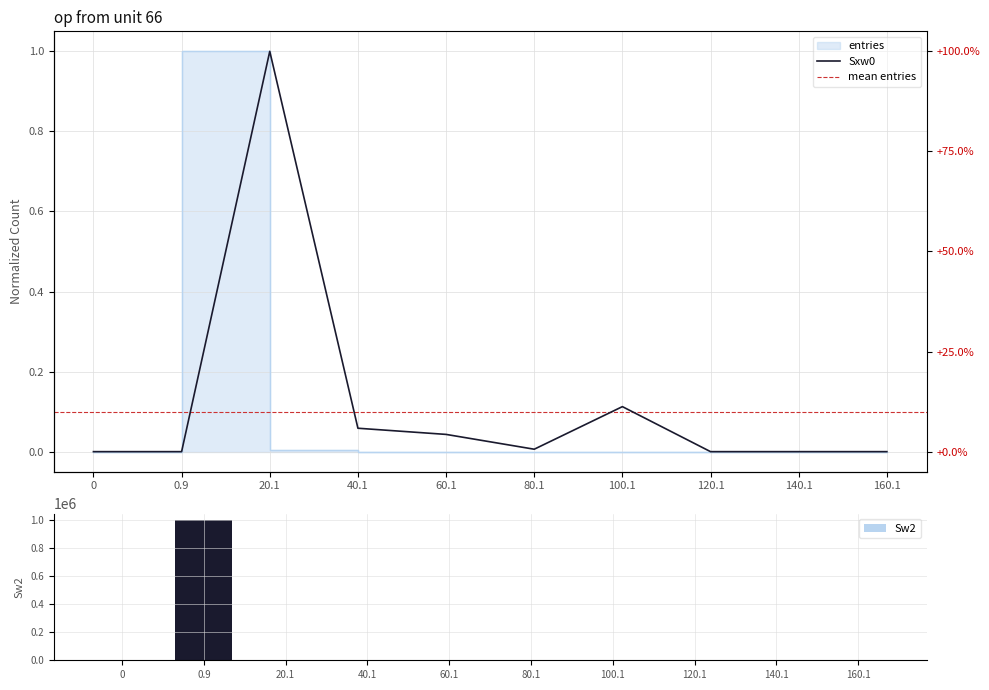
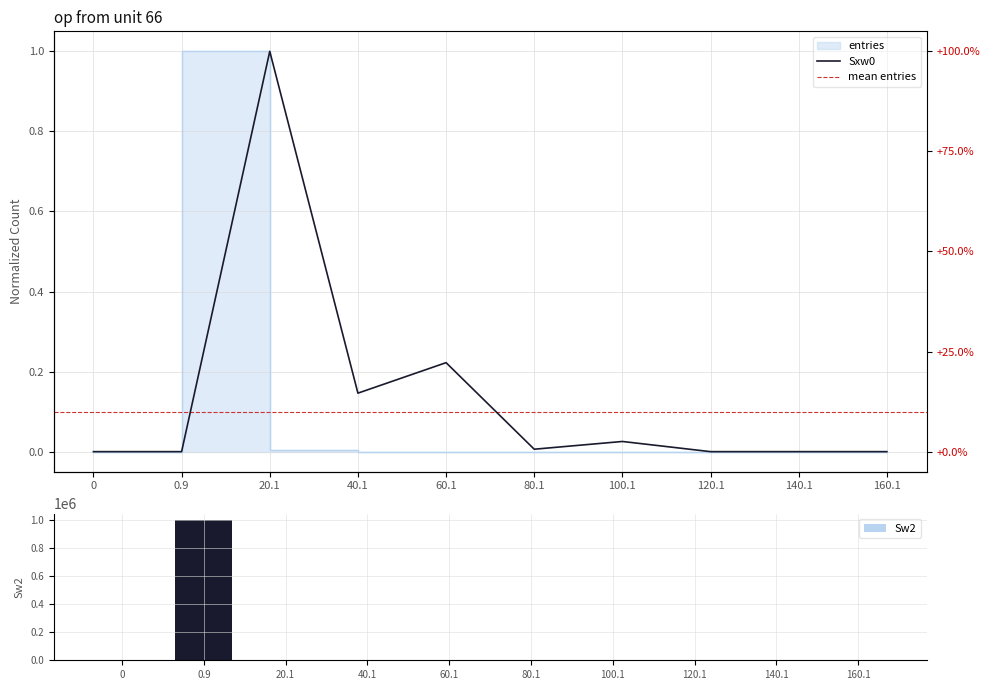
  {
    "op from unit 66": {
      "Sxw0": {
-       "40.1": 0.06,
-       "60.1": 0.04,
-       "100.1": 0.11
+       "40.1": 0.15,
+       "60.1": 0.22,
+       "100.1": 0.03
      }
    }
  }
